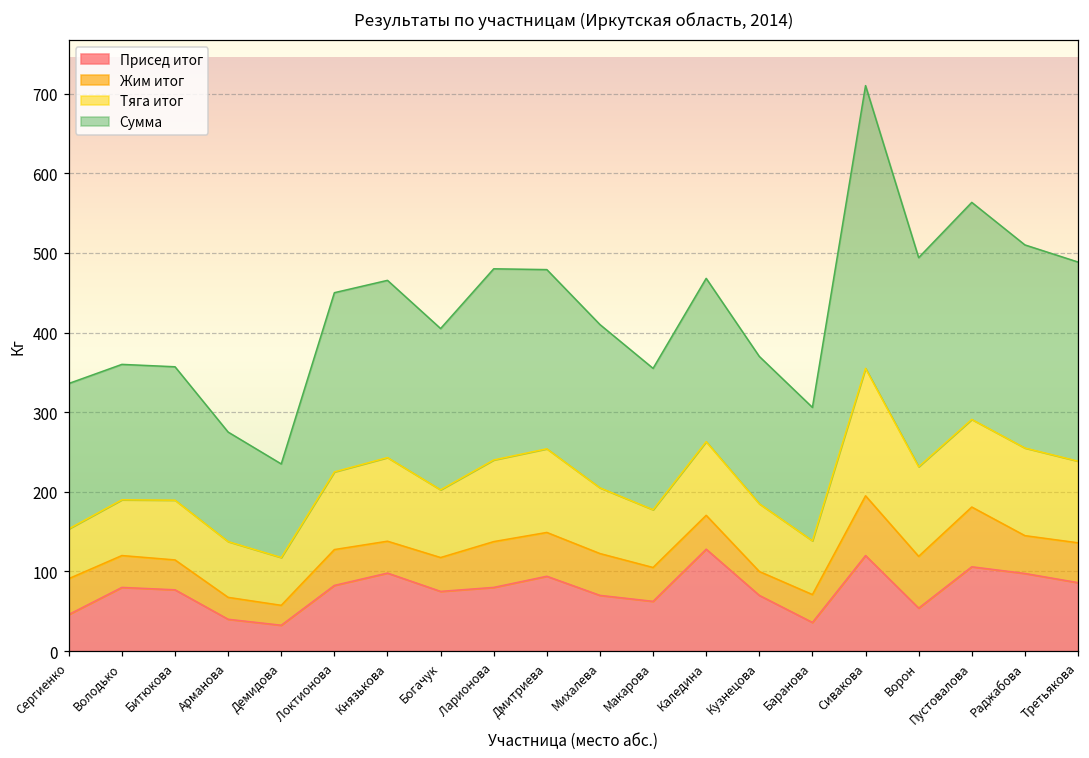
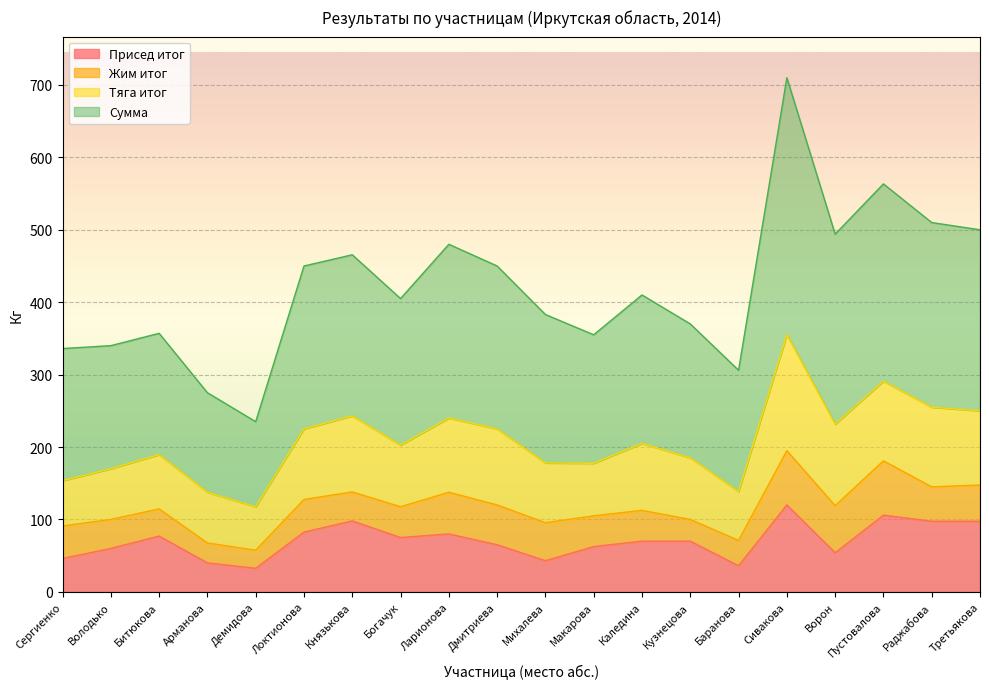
  {
    "Присед итог": {
      "Сергиенко": 50,
-     "Володько": 80,
+     "Володько": 60,
      "Битюкова": 80,
      "Арманова": 40,
      "Демидова": 30,
      "Локтионова": 80,
      "Князькова": 100,
      "Богачук": 80,
      "Ларионова": 80,
-     "Дмитриева": 90,
-     "Михалева": 70,
+     "Дмитриева": 70,
+     "Михалева": 40,
      "Макарова": 60,
-     "Каледина": 130,
+     "Каледина": 70,
      "Кузнецова": 70,
      "Баранова": 40,
      "Сивакова": 120,
      "Ворон": 50,
      "Пустовалова": 110,
      "Раджабова": 100,
-     "Третьякова": 90
+     "Третьякова": 100
    },
    "Сумма": {
      "Сергиенко": 180,
      "Володько": 170,
      "Битюкова": 170,
      "Арманова": 140,
      "Демидова": 120,
      "Локтионова": 230,
      "Князькова": 220,
      "Богачук": 200,
      "Ларионова": 240,
      "Дмитриева": 230,
      "Михалева": 210,
      "Макарова": 180,
      "Каледина": 210,
      "Кузнецова": 190,
      "Баранова": 170,
      "Сивакова": 360,
      "Ворон": 260,
      "Пустовалова": 270,
      "Раджабова": 260,
      "Третьякова": 250
    }
  }
